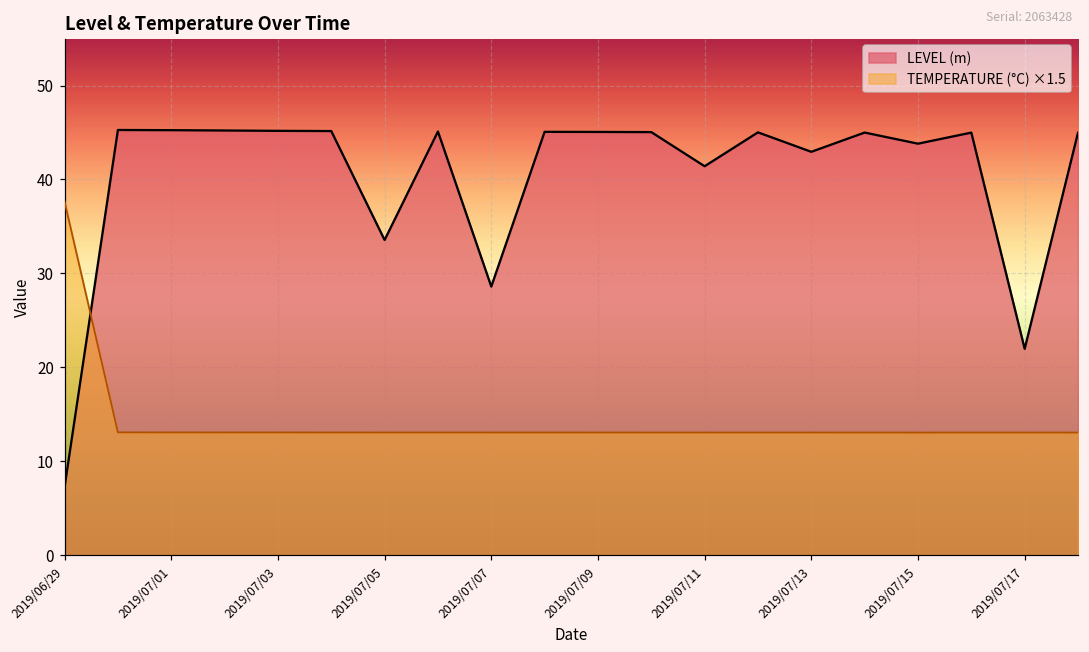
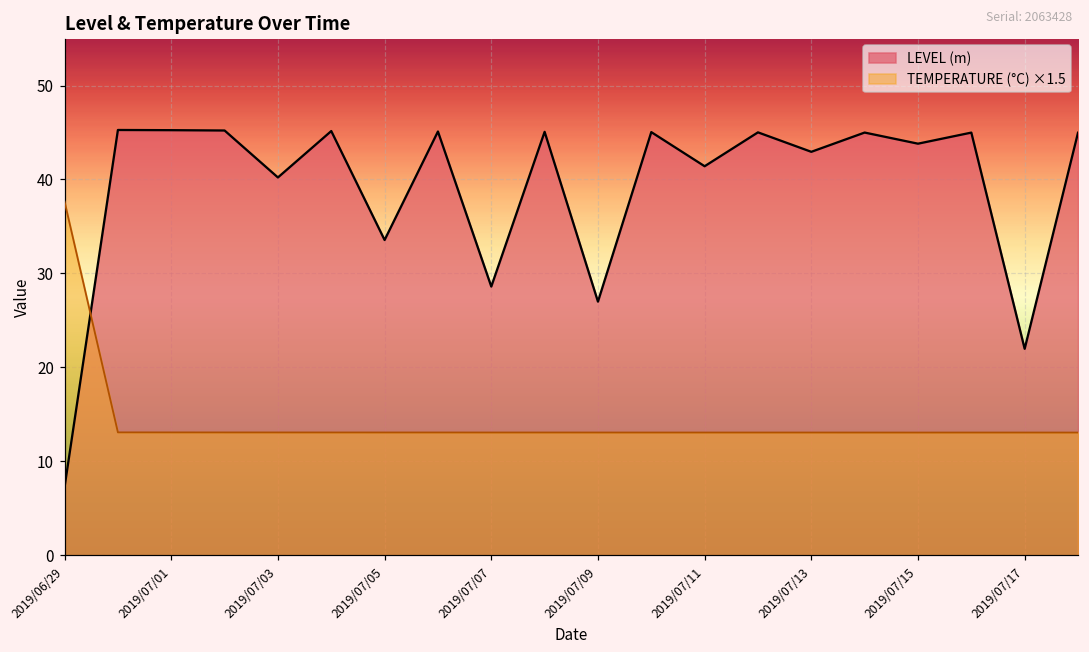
  {
    "LEVEL (m)": {
      "2019/06/29": 7,
      "2019/07/01": 45,
-     "2019/07/03": 45,
+     "2019/07/03": 40,
      "2019/07/05": 34,
      "2019/07/07": 29,
-     "2019/07/09": 45,
+     "2019/07/09": 27,
      "2019/07/11": 41,
      "2019/07/13": 43,
      "2019/07/15": 44,
      "2019/07/17": 22
    },
    "TEMPERATURE (°C) ×1.5": {
      "2019/06/29": 38,
      "2019/07/01": 13,
      "2019/07/03": 13,
      "2019/07/05": 13,
      "2019/07/07": 13,
      "2019/07/09": 13,
      "2019/07/11": 13,
      "2019/07/13": 13,
      "2019/07/15": 13,
      "2019/07/17": 13
    }
  }
